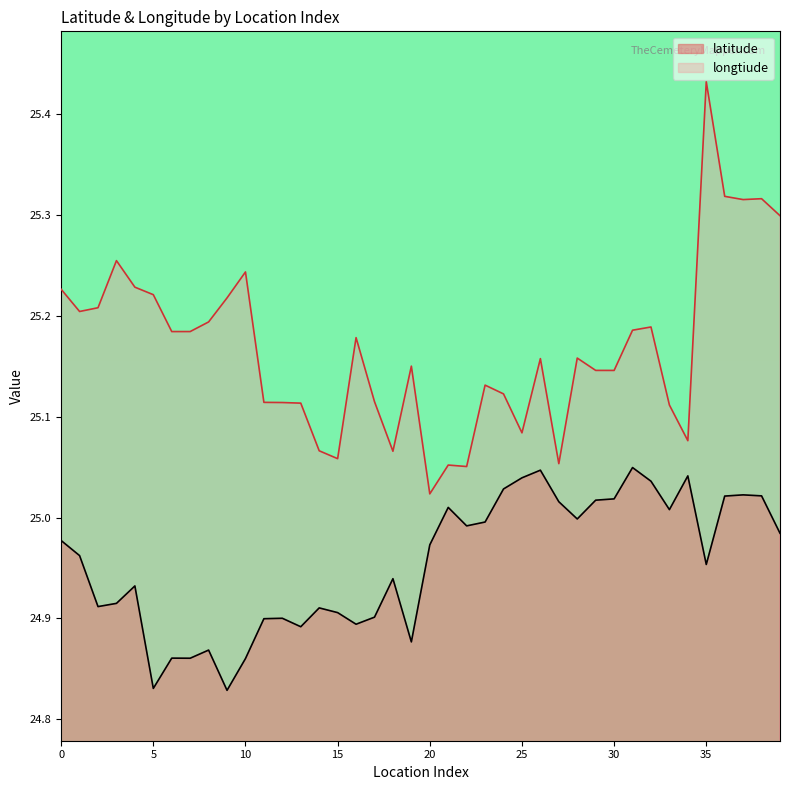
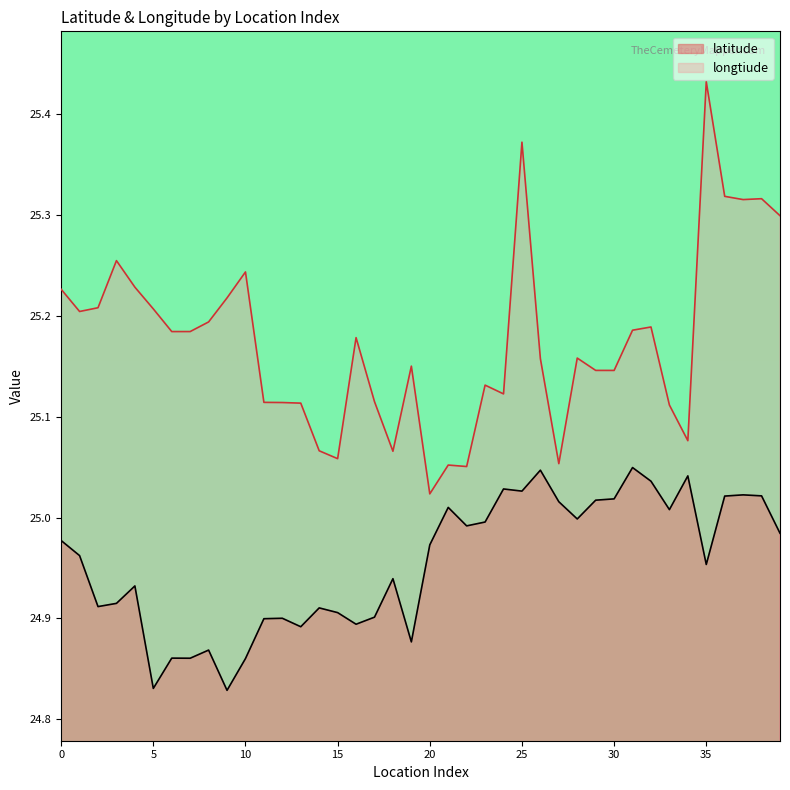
  {
    "latitude": {
      "0": 24.977,
      "5": 24.830,
      "10": 24.860,
      "15": 24.906,
      "20": 24.973,
-     "25": 25.039,
+     "25": 25.026,
      "30": 25.018,
      "35": 24.953
    },
    "longtiude": {
      "0": 25.227,
-     "5": 25.221,
+     "5": 25.207,
      "10": 25.244,
      "15": 25.058,
      "20": 25.023,
-     "25": 25.084,
+     "25": 25.373,
      "30": 25.146,
      "35": 25.433
    }
  }
